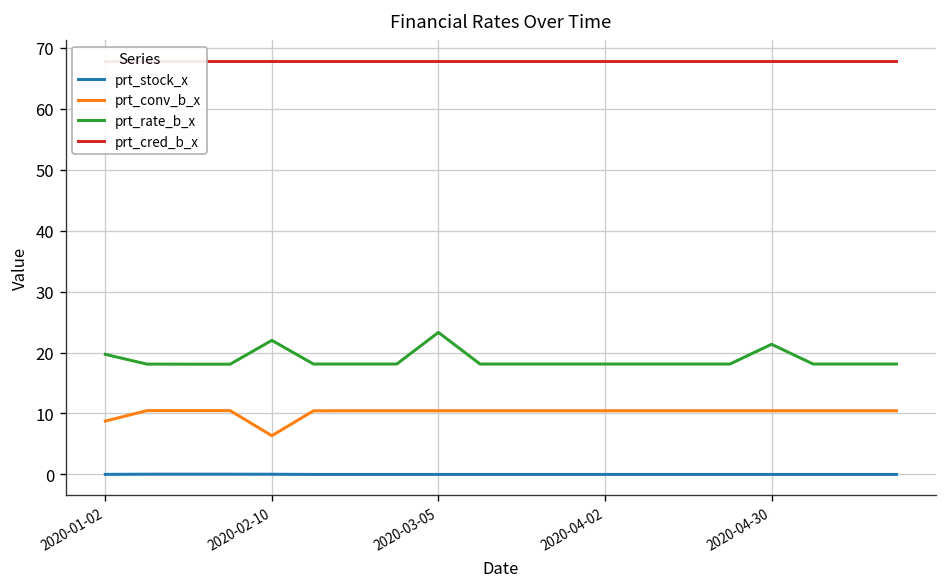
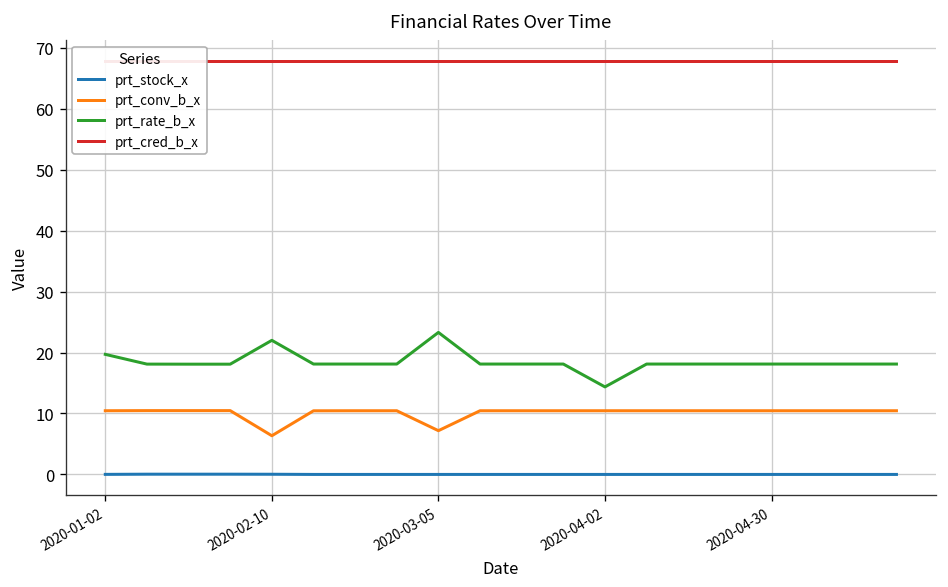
  {
    "prt_stock_x": {
      "2020-01-02": 0,
      "2020-02-10": 0,
      "2020-03-05": 0,
      "2020-04-02": 0,
      "2020-04-30": 0
    },
    "prt_conv_b_x": {
-     "2020-01-02": 9,
+     "2020-01-02": 10,
      "2020-02-10": 6,
-     "2020-03-05": 10,
+     "2020-03-05": 7,
      "2020-04-02": 10,
      "2020-04-30": 10
    },
    "prt_rate_b_x": {
      "2020-01-02": 20,
      "2020-02-10": 22,
      "2020-03-05": 23,
-     "2020-04-02": 18,
-     "2020-04-30": 21
+     "2020-04-02": 14,
+     "2020-04-30": 18
    },
    "prt_cred_b_x": {
      "2020-02-10": 68,
      "2020-03-05": 68,
      "2020-04-02": 68,
      "2020-04-30": 68
    }
  }
